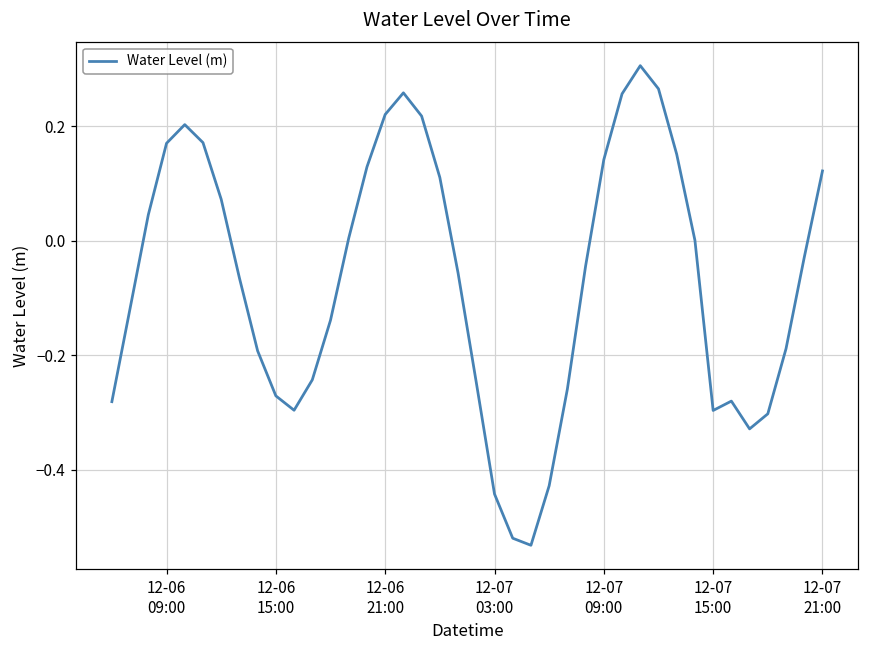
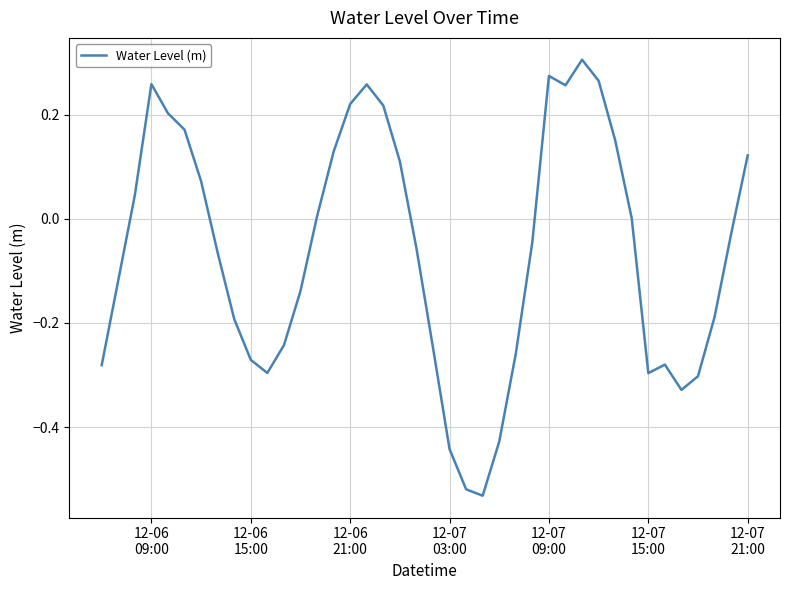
  {
-   "12-06 09:00": 0.17,
+   "12-06 09:00": 0.26,
    "12-06 15:00": -0.27,
    "12-06 21:00": 0.22,
    "12-07 03:00": -0.44,
-   "12-07 09:00": 0.14,
+   "12-07 09:00": 0.27,
    "12-07 15:00": -0.30,
    "12-07 21:00": 0.12
  }
